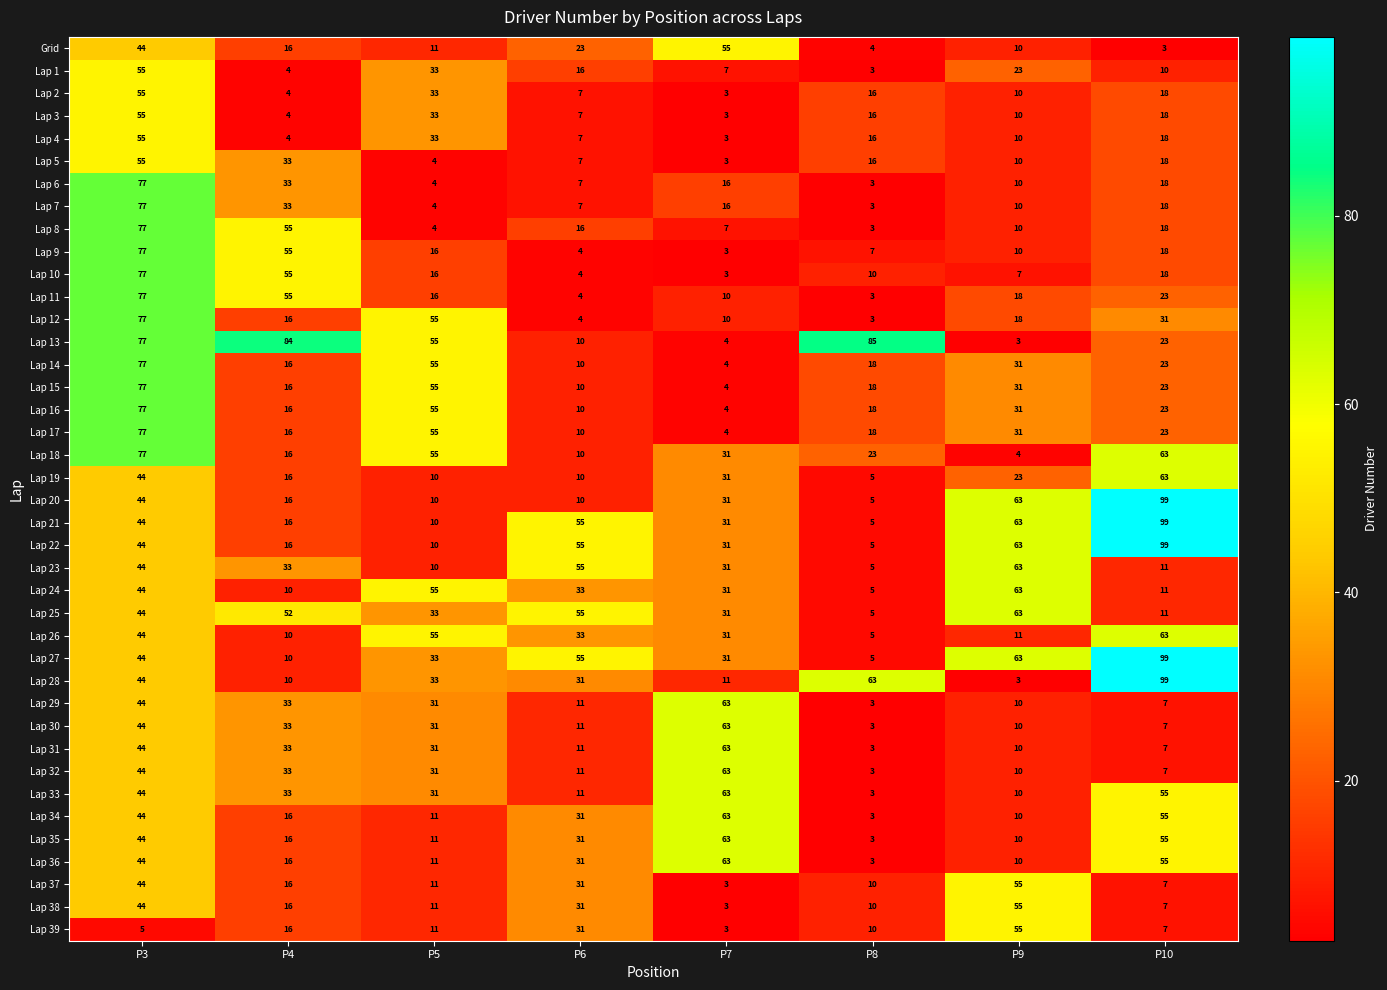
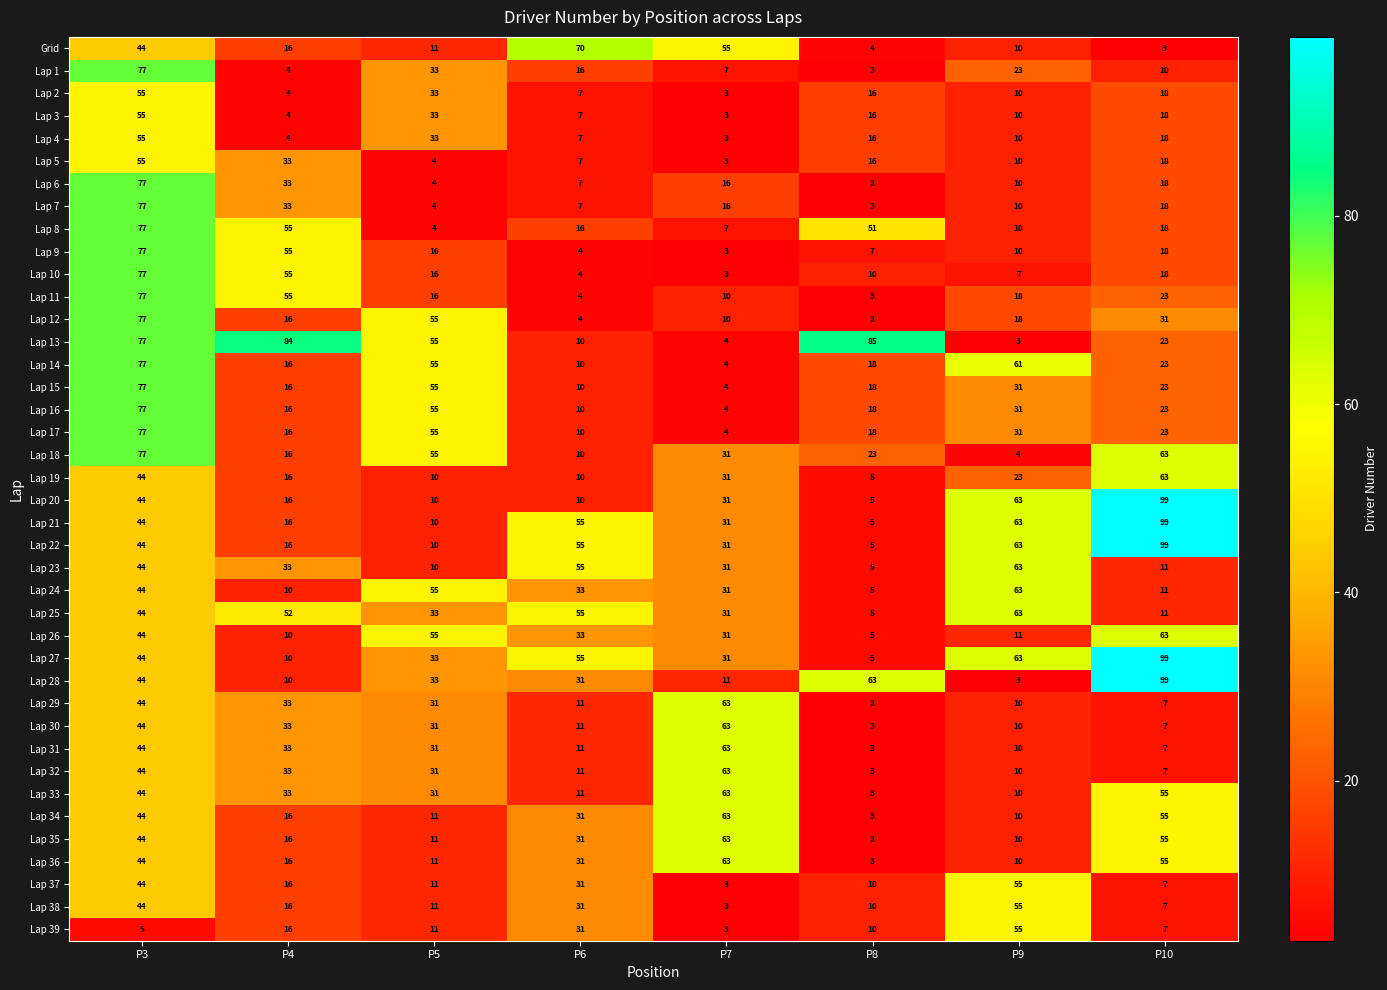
  {
    "Grid": {
      "P3": 44,
      "P4": 16,
      "P5": 11,
-     "P6": 23,
+     "P6": 70,
      "P7": 55,
      "P8": 4,
      "P9": 10,
      "P10": 3
    },
    "Lap 1": {
-     "P3": 55,
+     "P3": 77,
      "P4": 4,
      "P5": 33,
      "P6": 16,
      "P7": 7,
      "P8": 3,
      "P9": 23,
      "P10": 10
    },
    "Lap 8": {
      "P3": 77,
      "P4": 55,
      "P5": 4,
      "P6": 16,
      "P7": 7,
-     "P8": 3,
+     "P8": 51,
      "P9": 10,
      "P10": 18
    },
    "Lap 14": {
      "P3": 77,
      "P4": 16,
      "P5": 55,
      "P6": 10,
      "P7": 4,
      "P8": 18,
-     "P9": 31,
+     "P9": 61,
      "P10": 23
    }
  }
